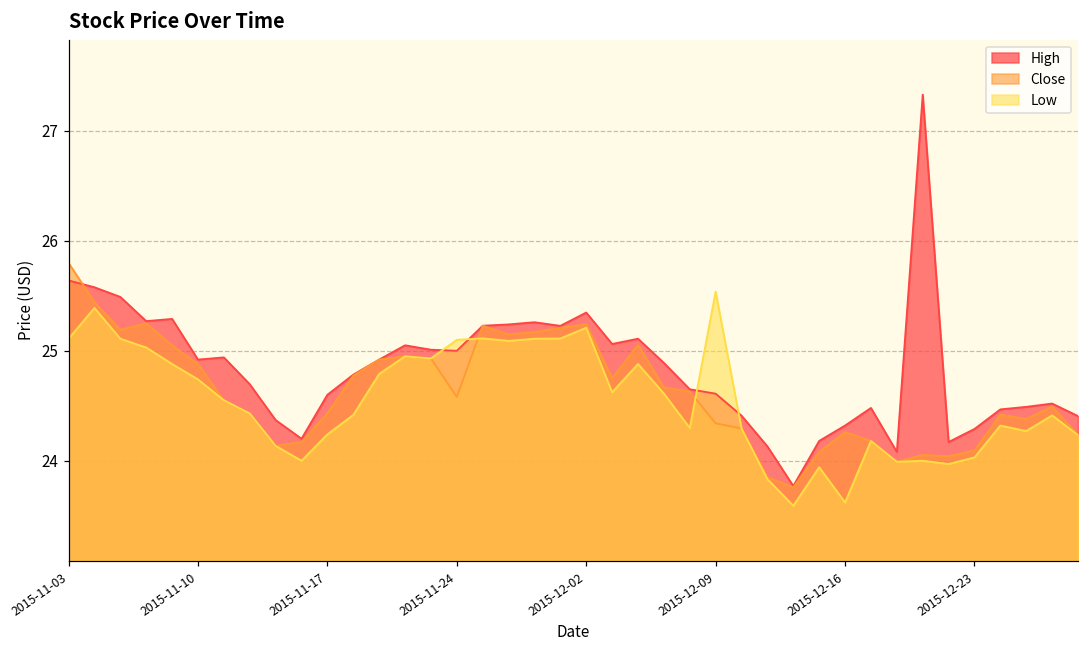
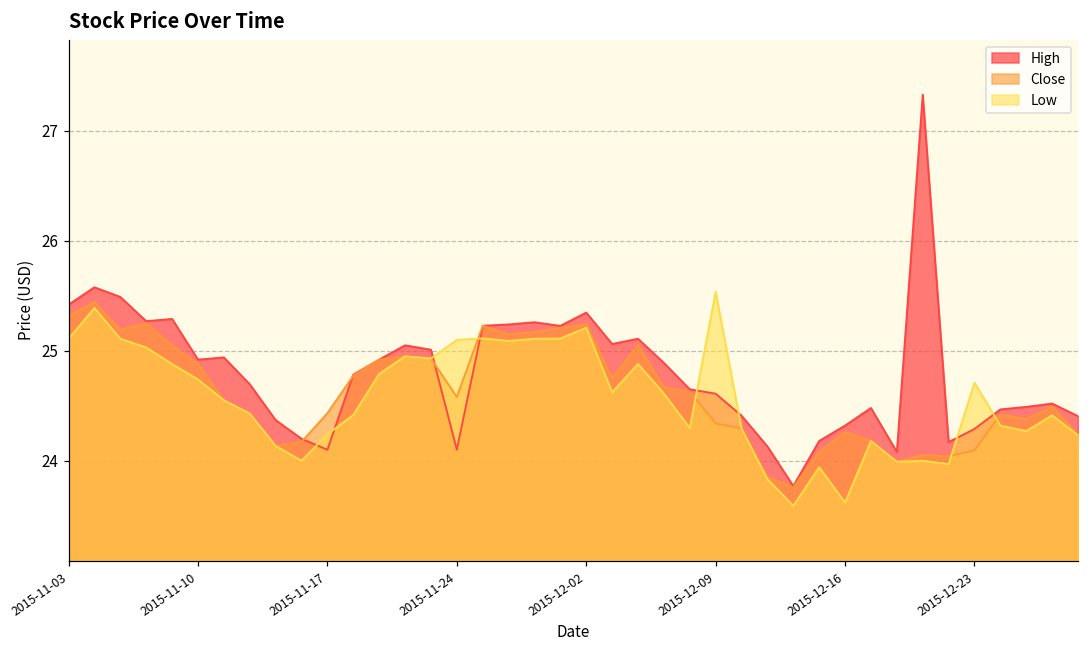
  {
    "High": {
-     "2015-11-03": 25.6,
+     "2015-11-03": 25.4,
      "2015-11-10": 24.9,
-     "2015-11-17": 24.6,
-     "2015-11-24": 25.0,
+     "2015-11-17": 24.1,
+     "2015-11-24": 24.1,
      "2015-12-02": 25.3,
      "2015-12-09": 24.6,
      "2015-12-16": 24.3,
      "2015-12-23": 24.3
    },
    "Close": {
-     "2015-11-03": 25.8,
+     "2015-11-03": 25.3,
      "2015-11-10": 24.9,
      "2015-11-17": 24.4,
      "2015-11-24": 24.6,
      "2015-12-02": 25.2,
      "2015-12-09": 24.3,
      "2015-12-16": 24.3,
      "2015-12-23": 24.1
    },
    "Low": {
      "2015-11-03": 25.1,
      "2015-11-10": 24.7,
      "2015-11-17": 24.2,
      "2015-11-24": 25.1,
      "2015-12-02": 25.2,
      "2015-12-09": 25.5,
      "2015-12-16": 23.6,
-     "2015-12-23": 24.0
+     "2015-12-23": 24.7
    }
  }
